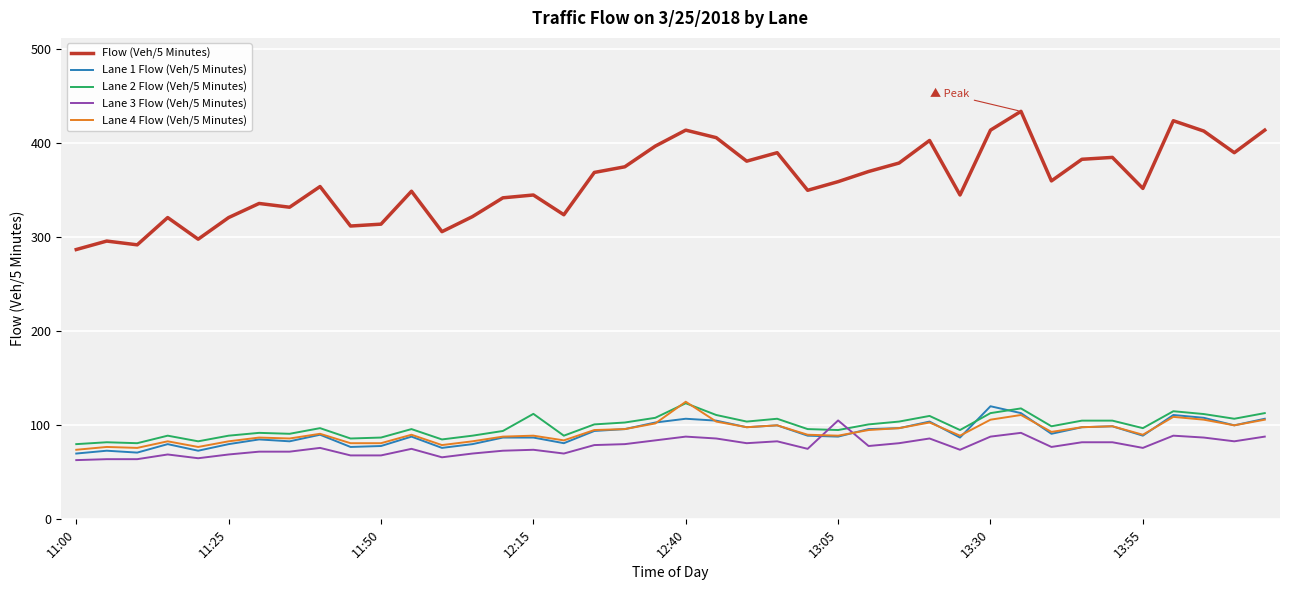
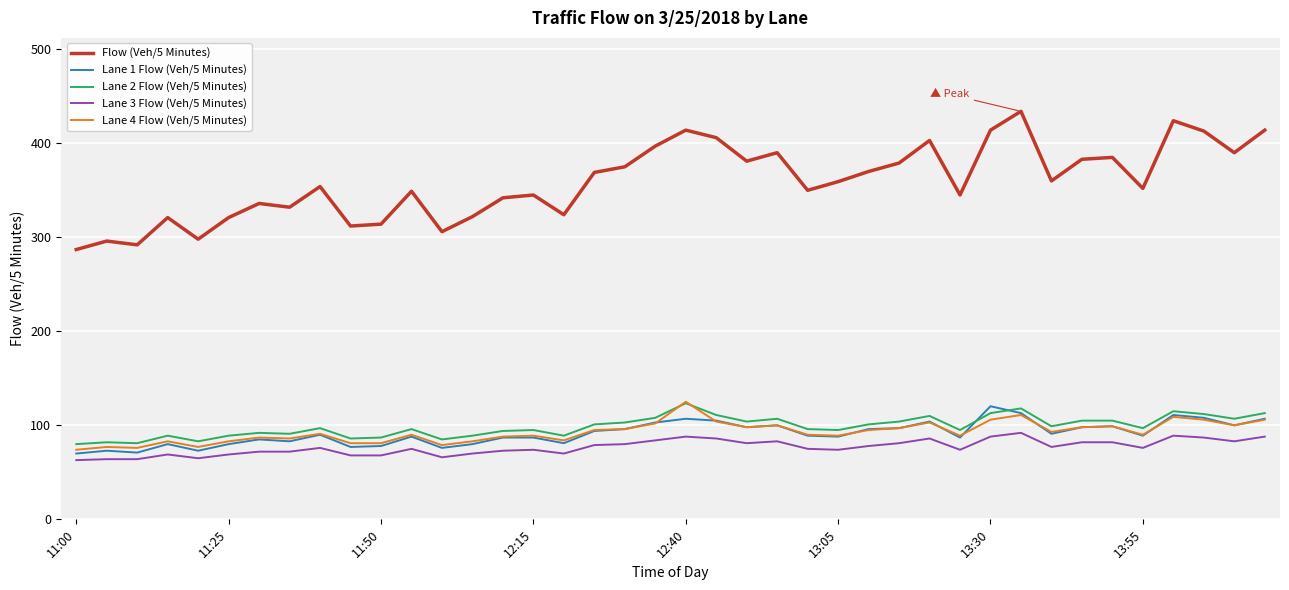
  {
    "Flow (Veh/5 Minutes)": {
      "11:00": 290,
      "11:25": 320,
      "11:50": 310,
      "12:15": 350,
      "12:40": 410,
      "13:05": 360,
      "13:30": 410,
      "13:55": 350
    },
    "Lane 1 Flow (Veh/5 Minutes)": {
      "11:00": 70,
      "11:25": 80,
      "11:50": 80,
      "12:40": 110,
      "13:30": 120
    },
    "Lane 2 Flow (Veh/5 Minutes)": {
      "11:00": 80,
      "11:25": 90,
      "11:50": 90,
-     "12:15": 110,
+     "12:15": 100,
      "13:05": 100,
      "13:30": 110,
      "13:55": 100
    },
    "Lane 3 Flow (Veh/5 Minutes)": {
      "11:00": 60,
      "11:25": 70,
      "11:50": 70,
      "12:15": 70,
      "12:40": 90,
-     "13:05": 110,
+     "13:05": 70,
      "13:30": 90,
      "13:55": 80
    },
    "Lane 4 Flow (Veh/5 Minutes)": {
      "11:00": 70,
      "11:25": 80,
      "11:50": 80,
      "13:30": 110
    }
  }
